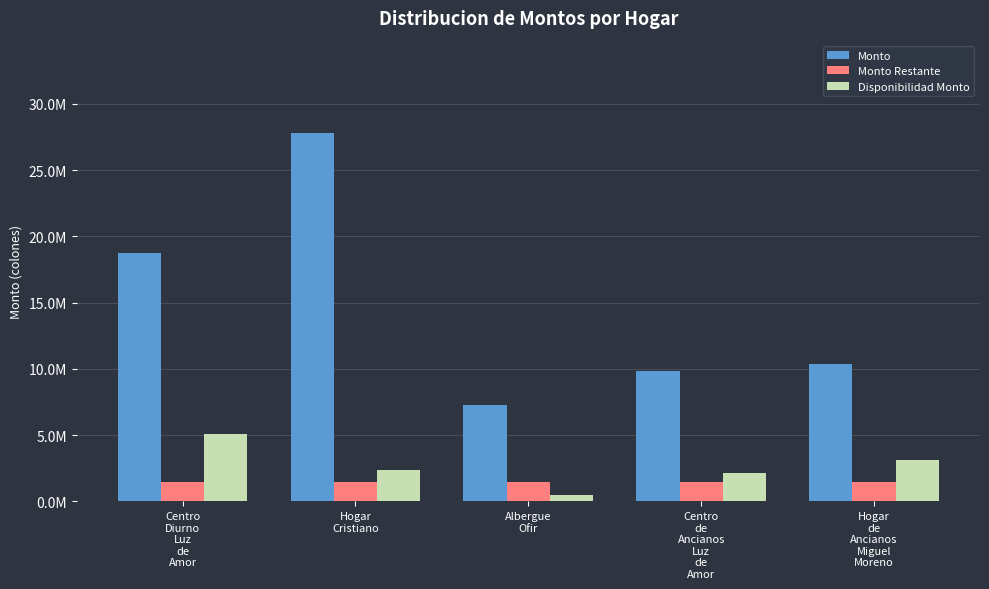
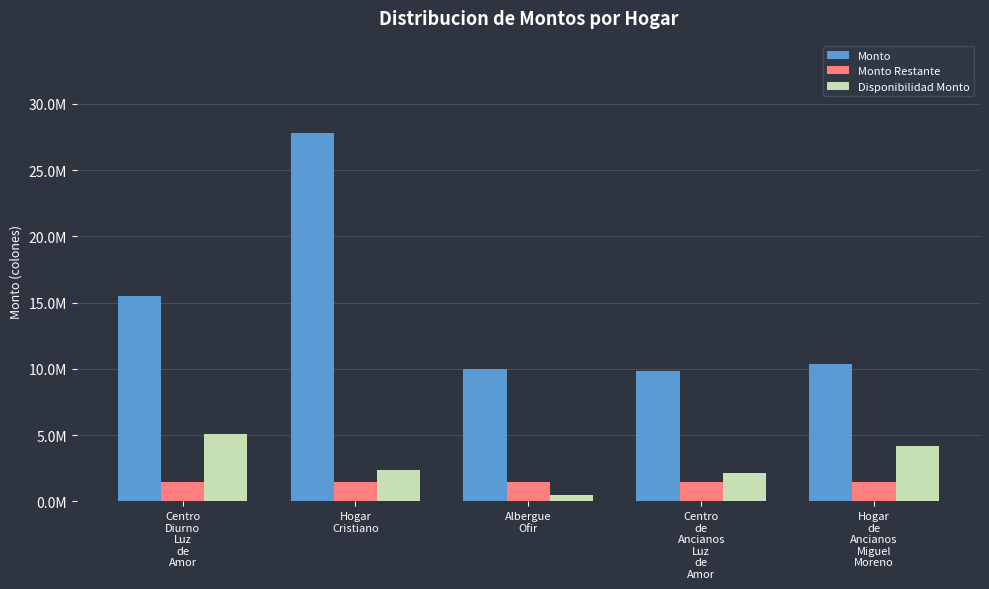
  {
    "Monto": {
-     "Centro Diurno Luz de Amor": 18800000,
+     "Centro Diurno Luz de Amor": 15500000,
      "Hogar Cristiano": 27800000,
-     "Albergue Ofir": 7300000,
+     "Albergue Ofir": 10000000,
      "Centro de Ancianos Luz de Amor": 9800000,
      "Hogar de Ancianos Miguel Moreno": 10400000
    },
    "Monto Restante": {
      "Centro Diurno Luz de Amor": 1500000,
      "Hogar Cristiano": 1500000,
      "Albergue Ofir": 1500000,
      "Centro de Ancianos Luz de Amor": 1500000,
      "Hogar de Ancianos Miguel Moreno": 1500000
    },
    "Disponibilidad Monto": {
      "Centro Diurno Luz de Amor": 5100000,
      "Hogar Cristiano": 2300000,
      "Albergue Ofir": 500000,
      "Centro de Ancianos Luz de Amor": 2100000,
-     "Hogar de Ancianos Miguel Moreno": 3200000
+     "Hogar de Ancianos Miguel Moreno": 4200000
    }
  }
